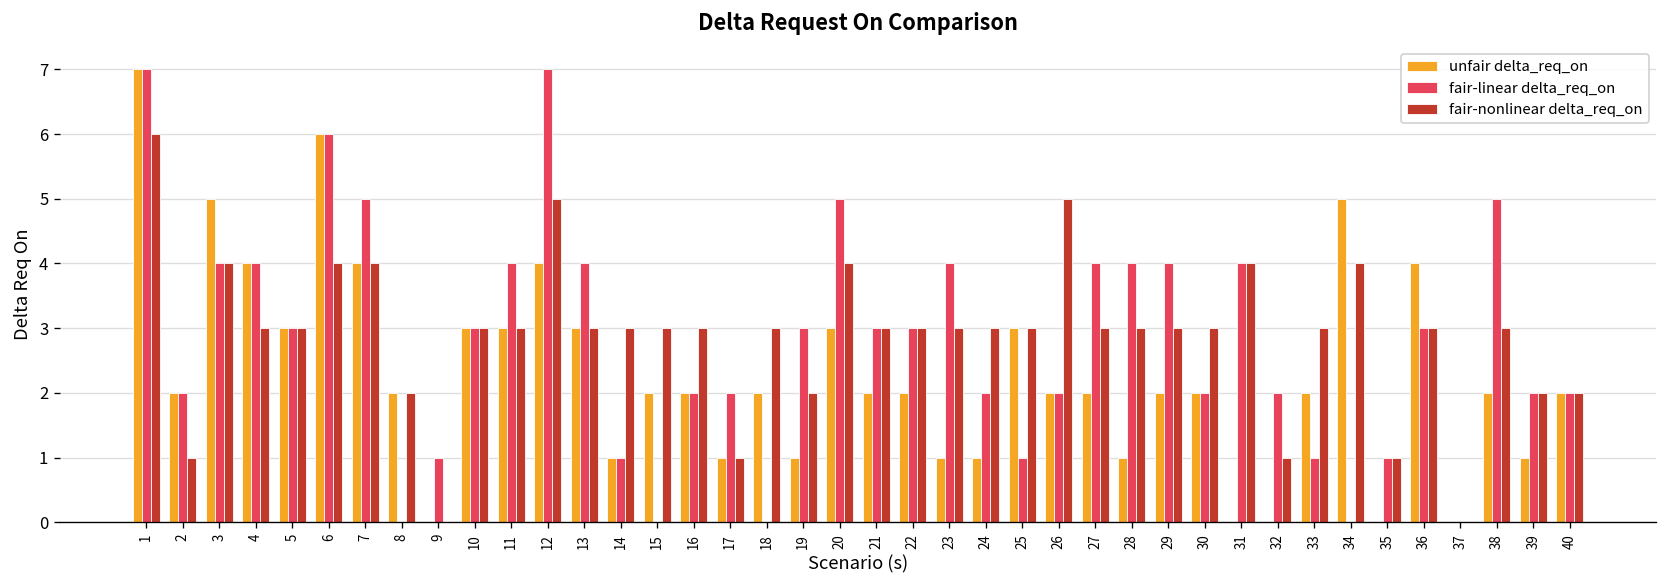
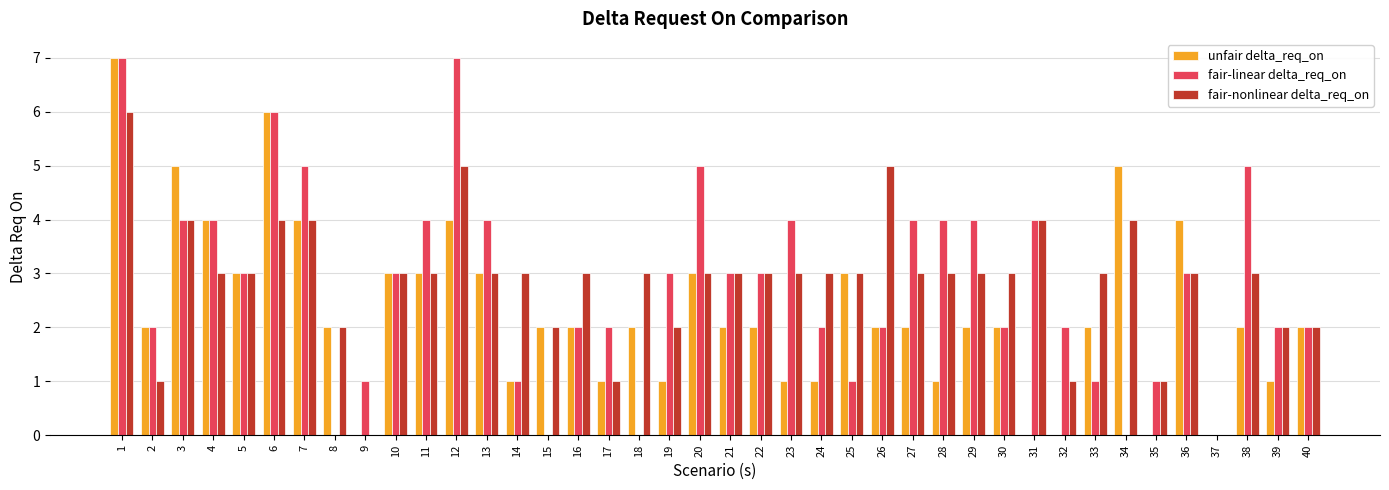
  {
    "unfair delta_req_on": {
      "1": 7,
      "2": 2,
      "3": 5,
      "4": 4,
      "5": 3,
      "6": 6,
      "7": 4,
      "8": 2,
      "9": 0,
      "10": 3,
      "11": 3,
      "12": 4,
      "13": 3,
      "14": 1,
      "15": 2,
      "16": 2,
      "17": 1,
      "18": 2,
      "19": 1,
      "20": 3,
      "21": 2,
      "22": 2,
      "23": 1,
      "24": 1,
      "25": 3,
      "26": 2,
      "27": 2,
      "28": 1,
      "29": 2,
      "30": 2,
      "31": 0,
      "32": 0,
      "33": 2,
      "34": 5,
      "35": 0,
      "36": 4,
      "37": 0,
      "38": 2,
      "39": 1,
      "40": 2
    },
    "fair-linear delta_req_on": {
      "1": 7,
      "2": 2,
      "3": 4,
      "4": 4,
      "5": 3,
      "6": 6,
      "7": 5,
      "8": 0,
      "9": 1,
      "10": 3,
      "11": 4,
      "12": 7,
      "13": 4,
      "14": 1,
      "15": 0,
      "16": 2,
      "17": 2,
      "18": 0,
      "19": 3,
      "20": 5,
      "21": 3,
      "22": 3,
      "23": 4,
      "24": 2,
      "25": 1,
      "26": 2,
      "27": 4,
      "28": 4,
      "29": 4,
      "30": 2,
      "31": 4,
      "32": 2,
      "33": 1,
      "34": 0,
      "35": 1,
      "36": 3,
      "37": 0,
      "38": 5,
      "39": 2,
      "40": 2
    },
    "fair-nonlinear delta_req_on": {
      "1": 6,
      "2": 1,
      "3": 4,
      "4": 3,
      "5": 3,
      "6": 4,
      "7": 4,
      "8": 2,
      "9": 0,
      "10": 3,
      "11": 3,
      "12": 5,
      "13": 3,
      "14": 3,
-     "15": 3,
+     "15": 2,
      "16": 3,
      "17": 1,
      "18": 3,
      "19": 2,
-     "20": 4,
+     "20": 3,
      "21": 3,
      "22": 3,
      "23": 3,
      "24": 3,
      "25": 3,
      "26": 5,
      "27": 3,
      "28": 3,
      "29": 3,
      "30": 3,
      "31": 4,
      "32": 1,
      "33": 3,
      "34": 4,
      "35": 1,
      "36": 3,
      "37": 0,
      "38": 3,
      "39": 2,
      "40": 2
    }
  }
